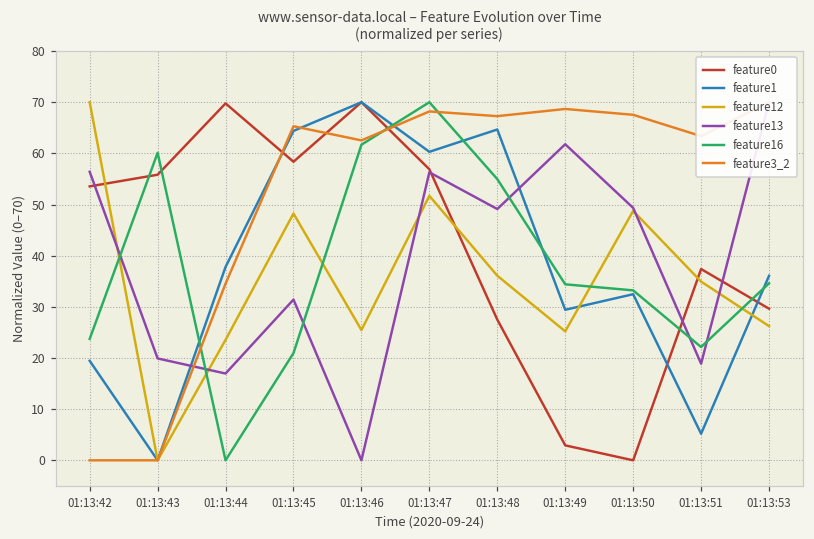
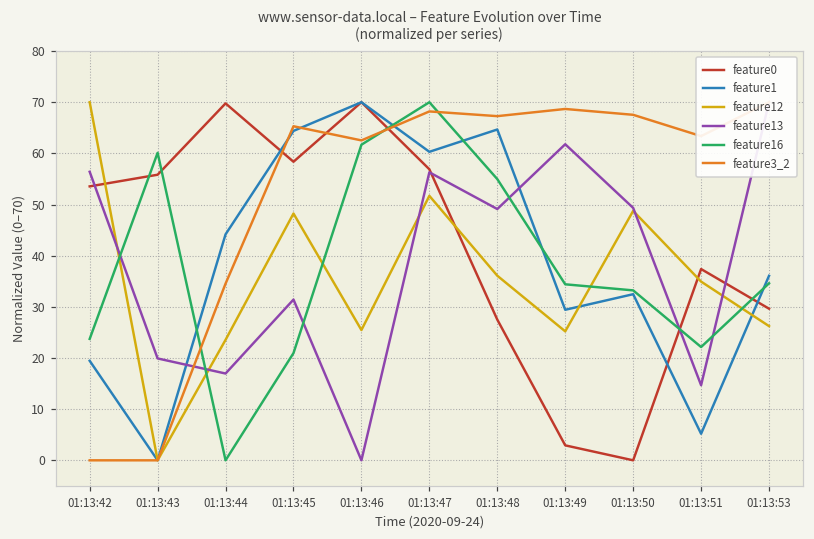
  {
    "feature0": {
      "01:13:42": 54,
      "01:13:43": 56,
      "01:13:44": 70,
      "01:13:45": 58,
      "01:13:47": 57,
      "01:13:48": 28,
      "01:13:49": 3,
      "01:13:50": 0,
      "01:13:51": 37,
      "01:13:53": 30
    },
    "feature1": {
      "01:13:42": 19,
-     "01:13:44": 38,
+     "01:13:44": 44,
      "01:13:45": 64,
      "01:13:47": 60,
      "01:13:48": 65,
      "01:13:49": 29,
      "01:13:50": 32,
      "01:13:51": 5,
      "01:13:53": 36
    },
    "feature13": {
      "01:13:42": 56,
      "01:13:43": 20,
      "01:13:44": 17,
      "01:13:45": 31,
      "01:13:46": 0,
      "01:13:47": 56,
      "01:13:48": 49,
      "01:13:49": 62,
      "01:13:50": 49,
-     "01:13:51": 19
+     "01:13:51": 15
    },
    "feature16": {
      "01:13:42": 24,
      "01:13:43": 60,
      "01:13:44": 0,
      "01:13:45": 21,
      "01:13:46": 62,
      "01:13:47": 70,
      "01:13:48": 55,
      "01:13:49": 34,
      "01:13:50": 33,
      "01:13:51": 22,
      "01:13:53": 35
    }
  }
